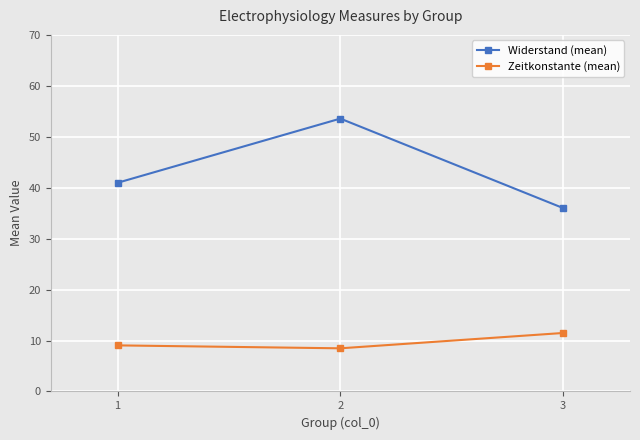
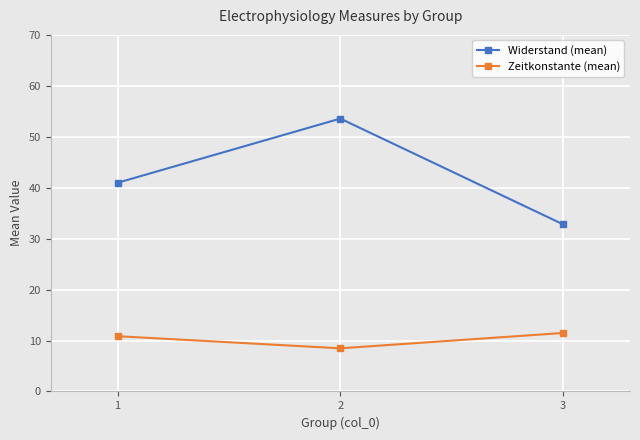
  {
    "Widerstand (mean)": {
      "1": 41,
      "2": 54,
-     "3": 36
+     "3": 33
    },
    "Zeitkonstante (mean)": {
-     "1": 9,
+     "1": 11,
      "2": 8,
      "3": 11
    }
  }
